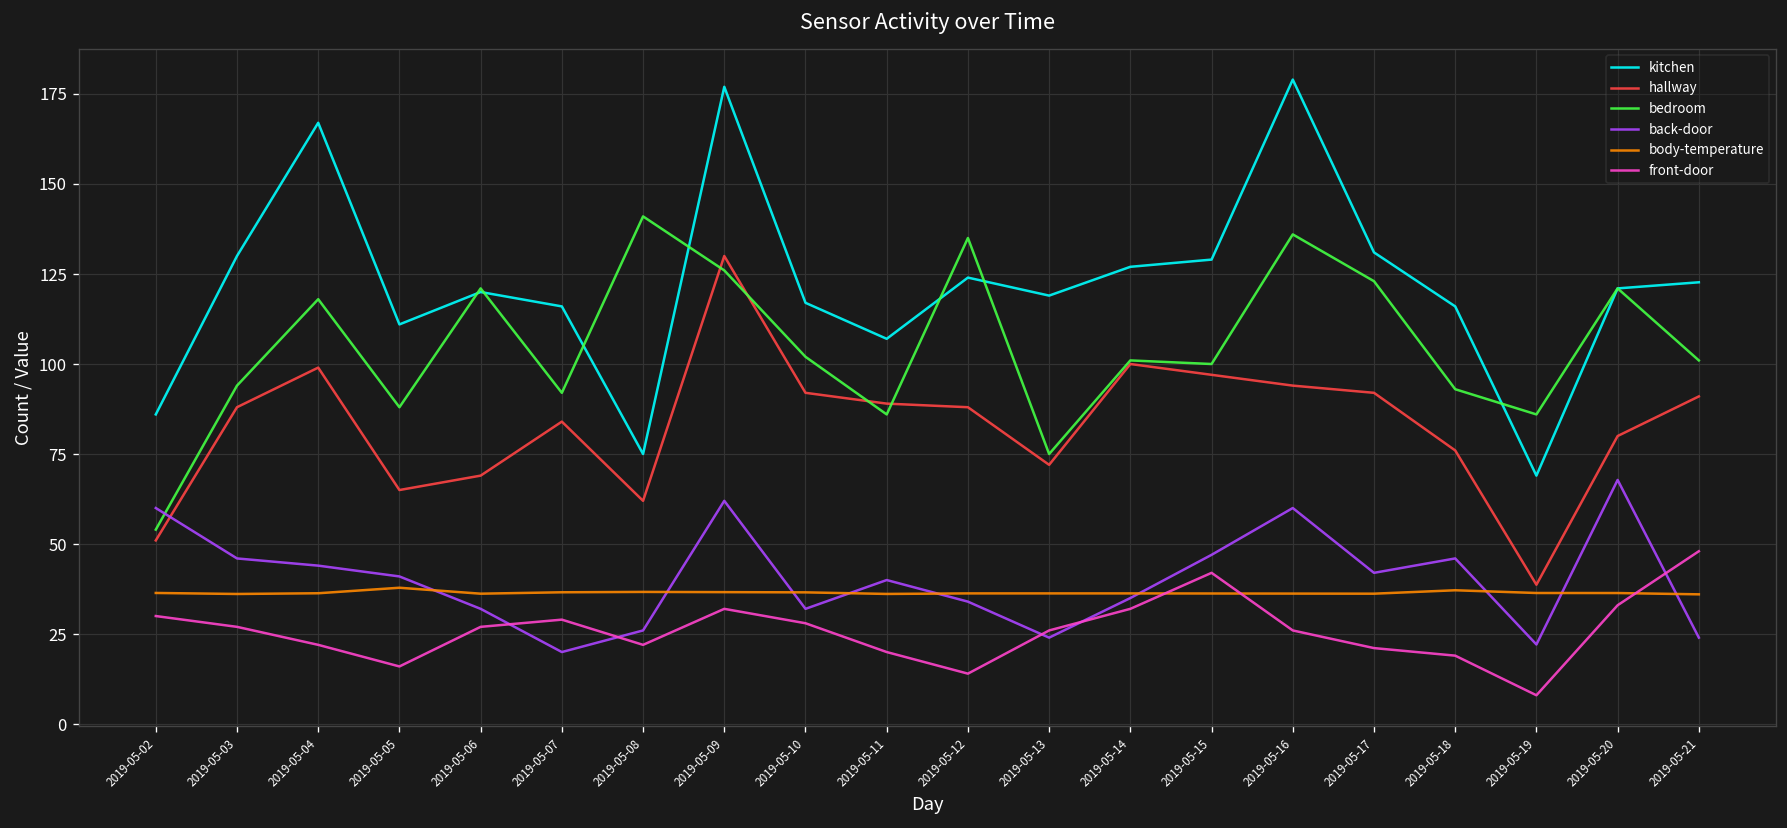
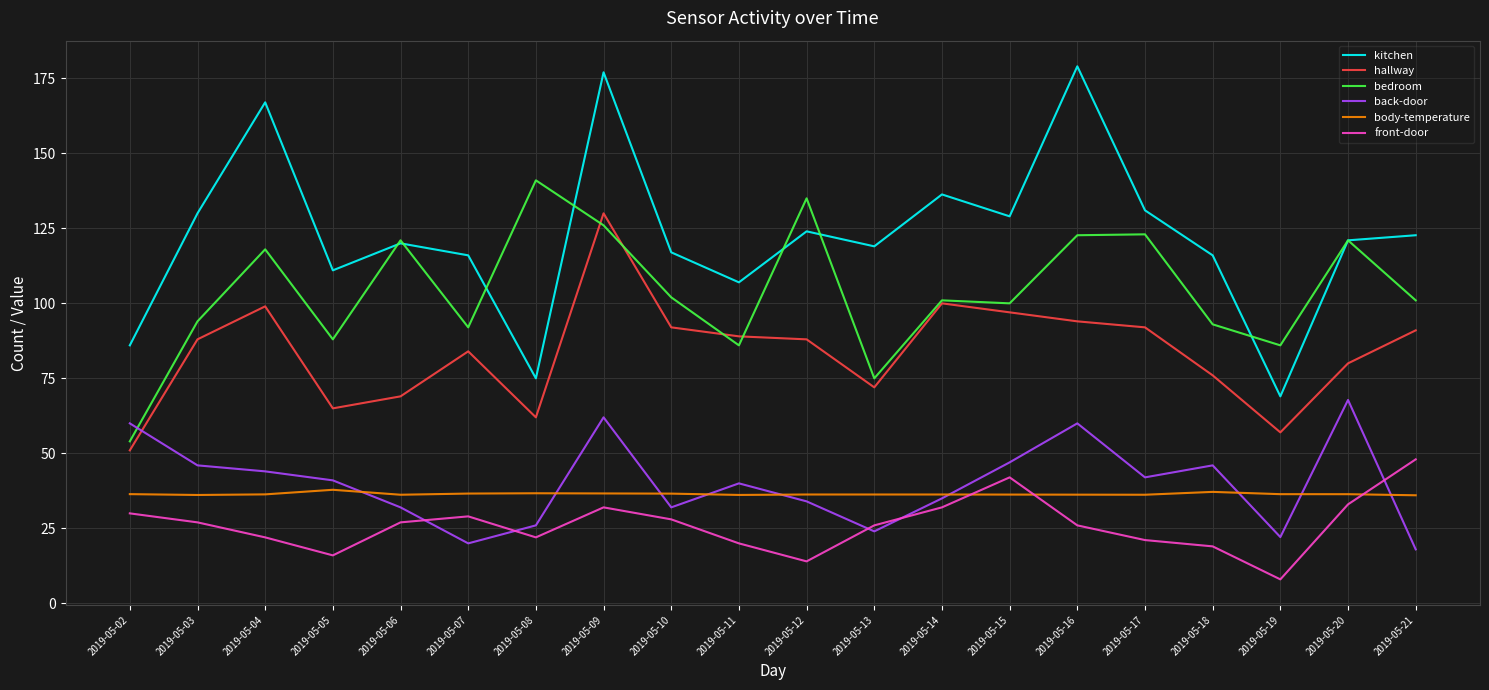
  {
    "kitchen": {
      "2019-05-02": 86,
      "2019-05-03": 130,
      "2019-05-04": 167,
      "2019-05-05": 111,
      "2019-05-06": 120,
      "2019-05-07": 116,
      "2019-05-08": 75,
      "2019-05-09": 177,
      "2019-05-10": 117,
      "2019-05-11": 107,
      "2019-05-12": 124,
      "2019-05-13": 119,
-     "2019-05-14": 127,
+     "2019-05-14": 136,
      "2019-05-15": 129,
      "2019-05-16": 179,
      "2019-05-17": 131,
      "2019-05-18": 116,
      "2019-05-19": 69,
      "2019-05-21": 123
    },
    "hallway": {
      "2019-05-02": 51,
      "2019-05-03": 88,
      "2019-05-04": 99,
      "2019-05-05": 65,
      "2019-05-06": 69,
      "2019-05-07": 84,
      "2019-05-08": 62,
      "2019-05-09": 130,
      "2019-05-10": 92,
      "2019-05-11": 89,
      "2019-05-12": 88,
      "2019-05-13": 72,
      "2019-05-14": 100,
      "2019-05-15": 97,
      "2019-05-16": 94,
      "2019-05-17": 92,
      "2019-05-18": 76,
-     "2019-05-19": 39,
+     "2019-05-19": 57,
      "2019-05-20": 80,
      "2019-05-21": 91
    },
    "bedroom": {
      "2019-05-02": 54,
      "2019-05-03": 94,
      "2019-05-04": 118,
      "2019-05-05": 88,
      "2019-05-06": 121,
      "2019-05-07": 92,
      "2019-05-08": 141,
      "2019-05-09": 126,
      "2019-05-10": 102,
      "2019-05-11": 86,
      "2019-05-12": 135,
      "2019-05-13": 75,
      "2019-05-14": 101,
      "2019-05-15": 100,
-     "2019-05-16": 136,
+     "2019-05-16": 123,
      "2019-05-17": 123,
      "2019-05-18": 93,
      "2019-05-19": 86,
      "2019-05-21": 101
    },
    "back-door": {
      "2019-05-02": 60,
      "2019-05-03": 46,
      "2019-05-04": 44,
      "2019-05-05": 41,
      "2019-05-06": 32,
      "2019-05-07": 20,
      "2019-05-08": 26,
      "2019-05-09": 62,
      "2019-05-10": 32,
      "2019-05-11": 40,
      "2019-05-12": 34,
      "2019-05-13": 24,
      "2019-05-14": 35,
      "2019-05-15": 47,
      "2019-05-16": 60,
      "2019-05-17": 42,
      "2019-05-18": 46,
      "2019-05-19": 22,
      "2019-05-20": 68,
-     "2019-05-21": 24
+     "2019-05-21": 18
    },
    "body-temperature": {
      "2019-05-02": 36,
      "2019-05-03": 36,
      "2019-05-04": 36,
      "2019-05-05": 38,
      "2019-05-06": 36,
      "2019-05-07": 37,
      "2019-05-08": 37,
      "2019-05-09": 37,
      "2019-05-10": 37,
      "2019-05-11": 36,
      "2019-05-12": 36,
      "2019-05-14": 36,
      "2019-05-17": 36,
      "2019-05-18": 37,
      "2019-05-19": 36,
      "2019-05-20": 36,
      "2019-05-21": 36
    },
    "front-door": {
      "2019-05-02": 30,
      "2019-05-03": 27,
      "2019-05-04": 22,
      "2019-05-05": 16,
      "2019-05-06": 27,
      "2019-05-07": 29,
      "2019-05-08": 22,
      "2019-05-09": 32,
      "2019-05-10": 28,
      "2019-05-11": 20,
      "2019-05-12": 14,
      "2019-05-13": 26,
      "2019-05-14": 32,
      "2019-05-15": 42,
      "2019-05-16": 26,
      "2019-05-17": 21,
      "2019-05-18": 19,
      "2019-05-19": 8,
      "2019-05-20": 33,
      "2019-05-21": 48
    }
  }
